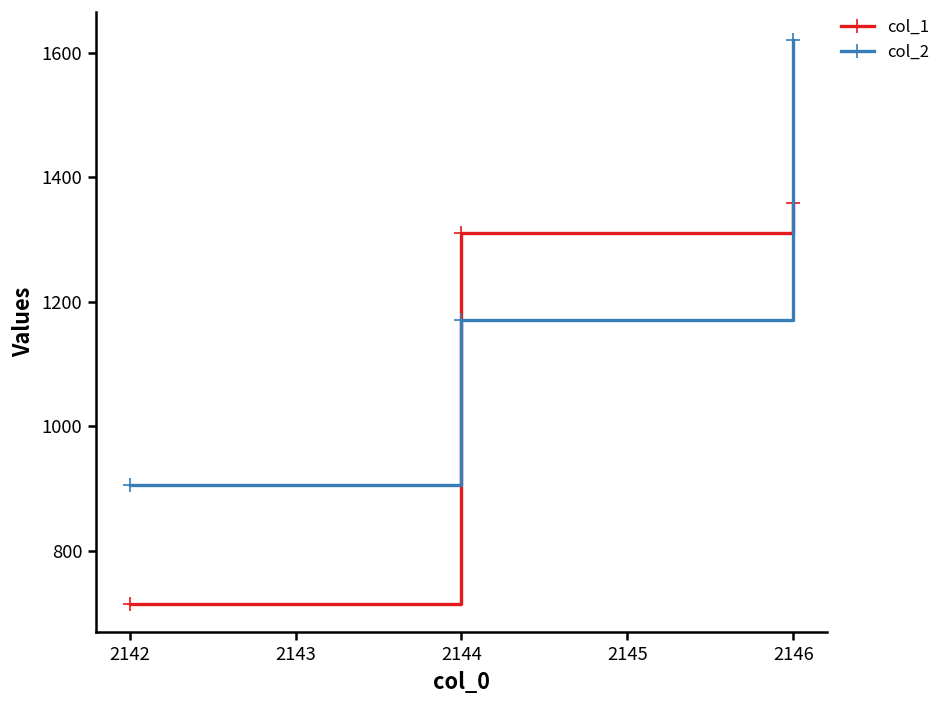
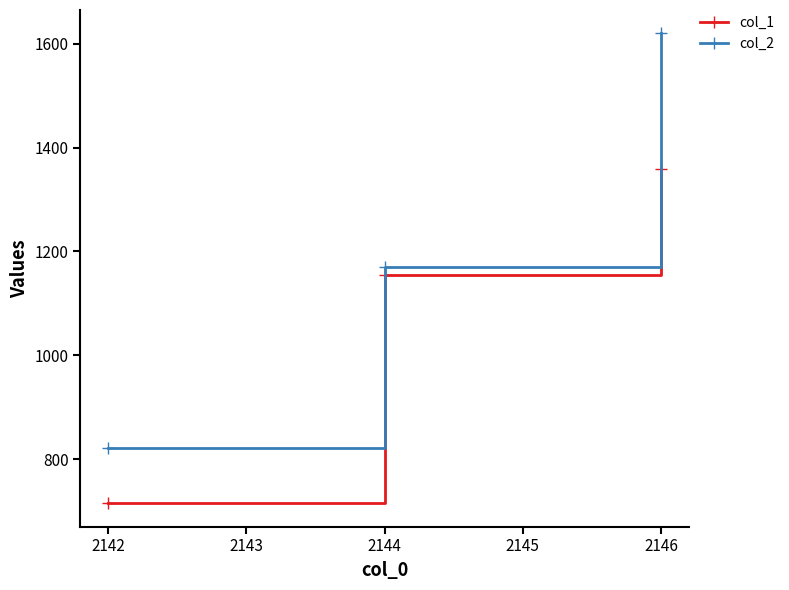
  {
    "col_1": {
      "2142": 720,
-     "2144": 1310,
+     "2144": 1150,
      "2146": 1360
    },
    "col_2": {
-     "2142": 910,
+     "2142": 820,
      "2144": 1170,
      "2146": 1620
    }
  }
